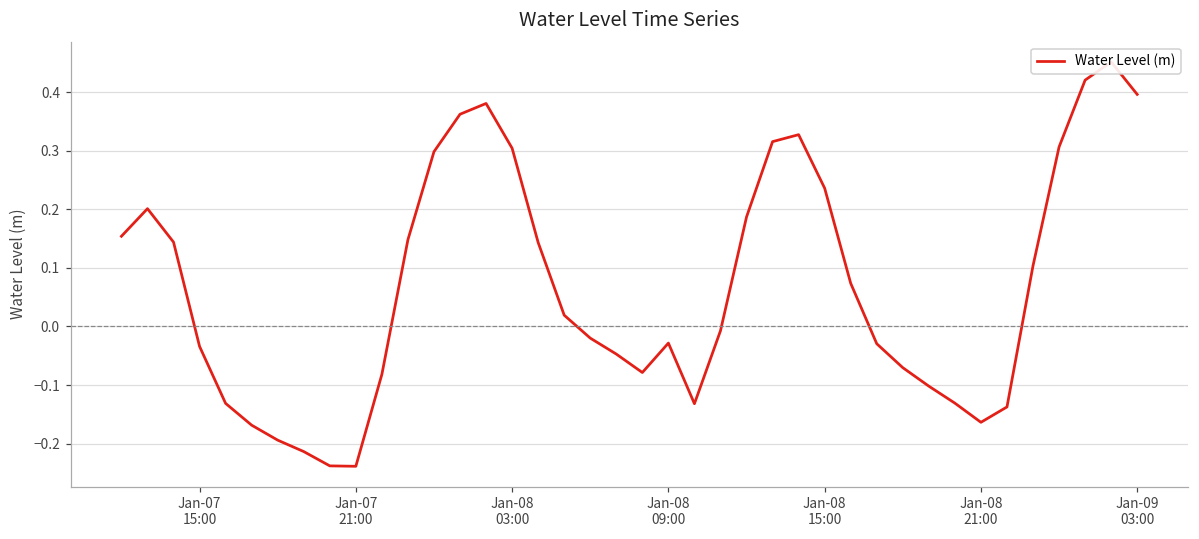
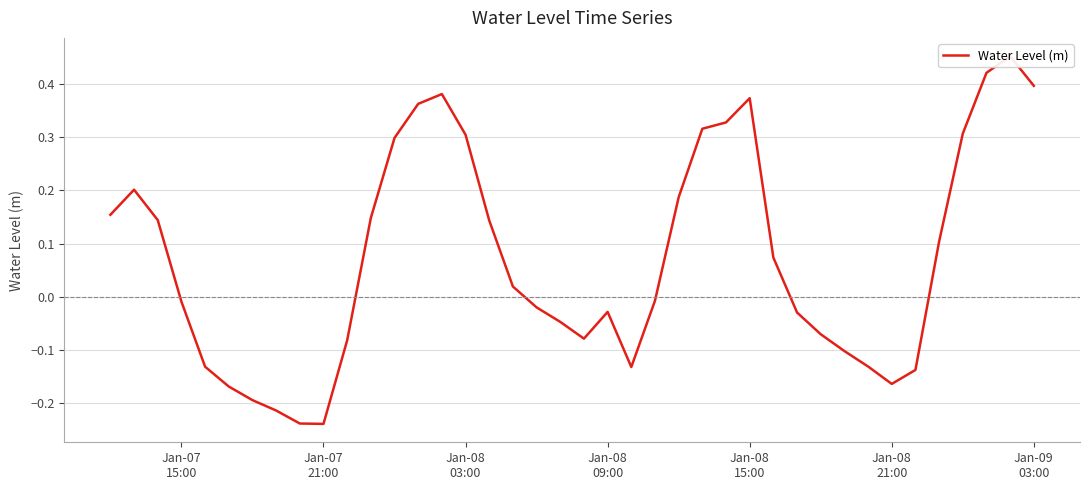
  {
-   "Jan-07 15:00": -0.03,
+   "Jan-07 15:00": -0.01,
    "Jan-07 21:00": -0.24,
    "Jan-08 03:00": 0.30,
    "Jan-08 09:00": -0.03,
-   "Jan-08 15:00": 0.24,
+   "Jan-08 15:00": 0.37,
    "Jan-08 21:00": -0.16,
    "Jan-09 03:00": 0.40
  }
